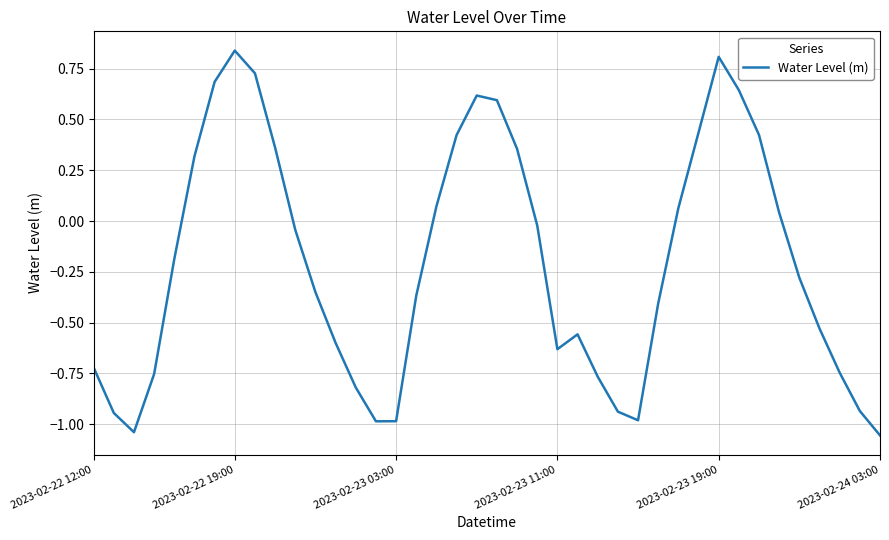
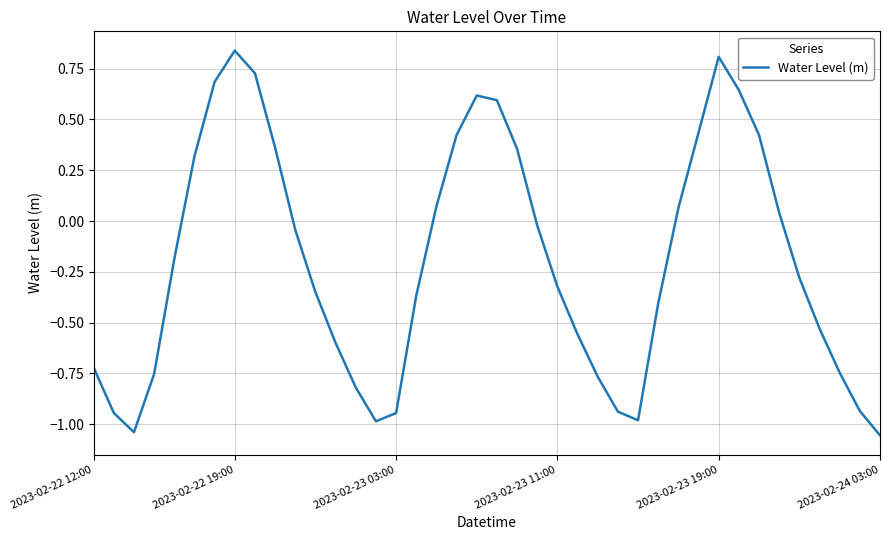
  {
    "2023-02-22 12:00": -0.72,
    "2023-02-22 19:00": 0.84,
-   "2023-02-23 03:00": -0.98,
-   "2023-02-23 11:00": -0.63,
+   "2023-02-23 03:00": -0.94,
+   "2023-02-23 11:00": -0.32,
    "2023-02-23 19:00": 0.81,
    "2023-02-24 03:00": -1.05
  }
